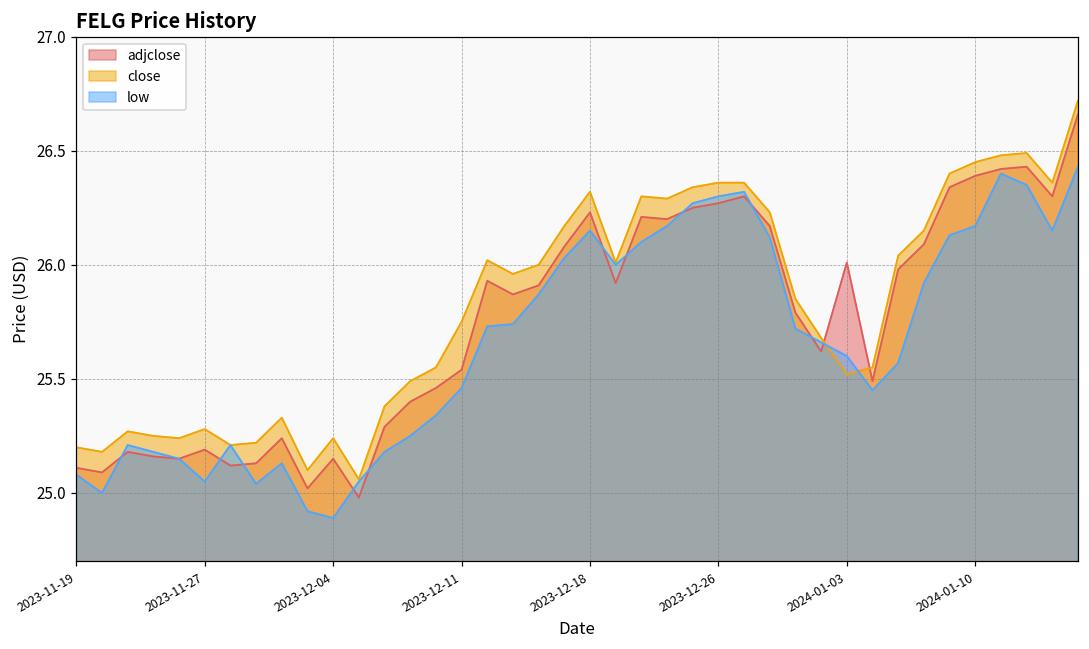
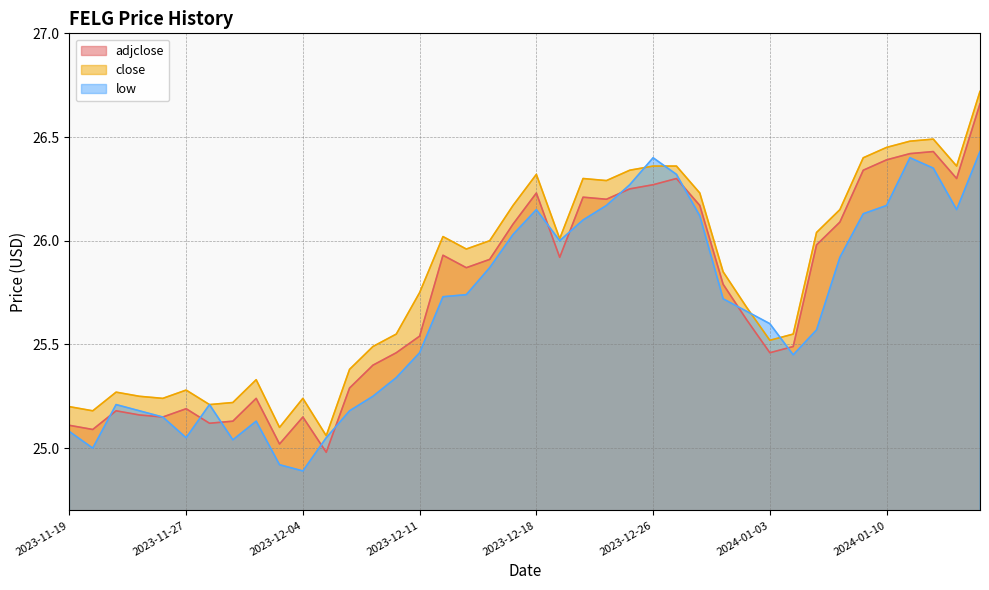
  {
    "adjclose": {
      "2023-11-19": 25.11,
      "2023-11-27": 25.19,
      "2023-12-04": 25.15,
      "2023-12-11": 25.54,
      "2023-12-18": 26.23,
      "2023-12-26": 26.27,
-     "2024-01-03": 26.01,
+     "2024-01-03": 25.46,
      "2024-01-10": 26.39
    },
    "close": {
      "2023-11-19": 25.20,
      "2023-11-27": 25.28,
      "2023-12-04": 25.24,
      "2023-12-11": 25.75,
      "2023-12-18": 26.32,
      "2023-12-26": 26.36,
      "2024-01-03": 25.52,
      "2024-01-10": 26.45
    },
    "low": {
      "2023-11-19": 25.08,
      "2023-11-27": 25.05,
      "2023-12-04": 24.9,
      "2023-12-11": 25.46,
      "2023-12-18": 26.15,
-     "2023-12-26": 26.3,
+     "2023-12-26": 26.4,
      "2024-01-03": 25.6,
      "2024-01-10": 26.17
    }
  }
